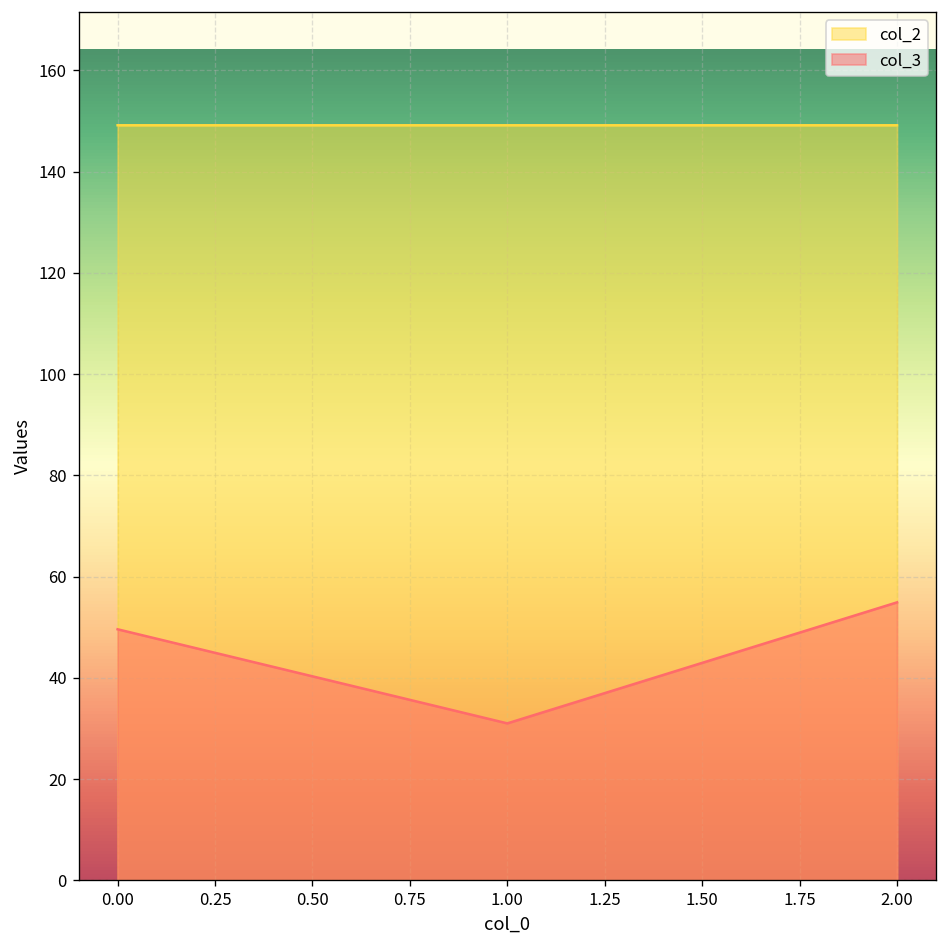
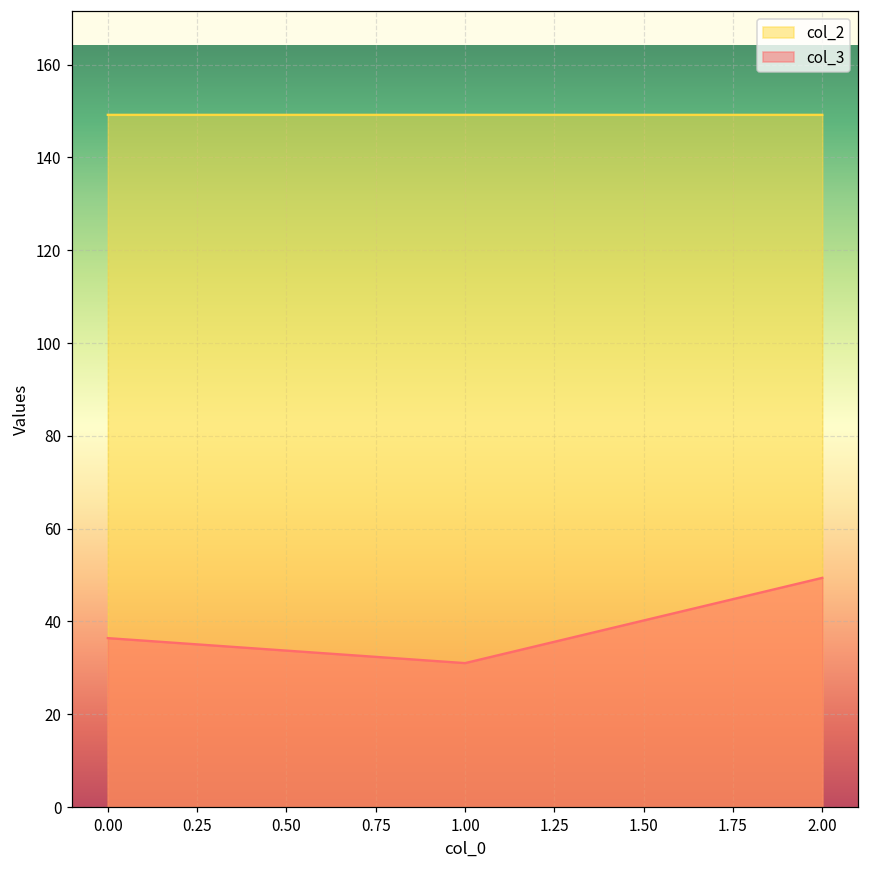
  {
    "col_2": {
      "0.00": 149,
      "1.00": 149,
      "2.00": 149
    },
    "col_3": {
-     "0.00": 50,
+     "0.00": 36,
      "1.00": 31,
-     "2.00": 55
+     "2.00": 49
    }
  }
